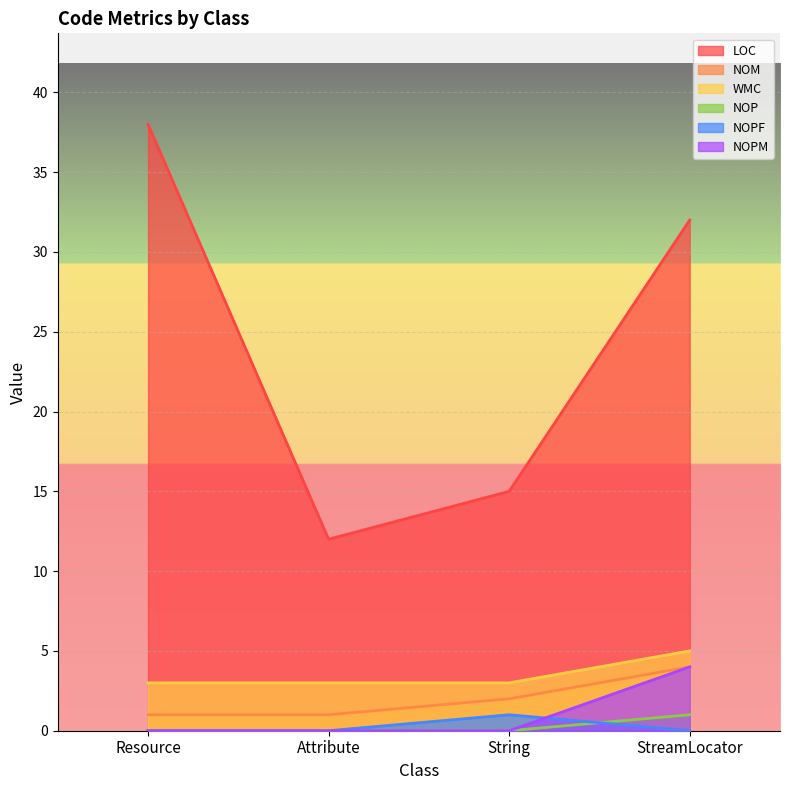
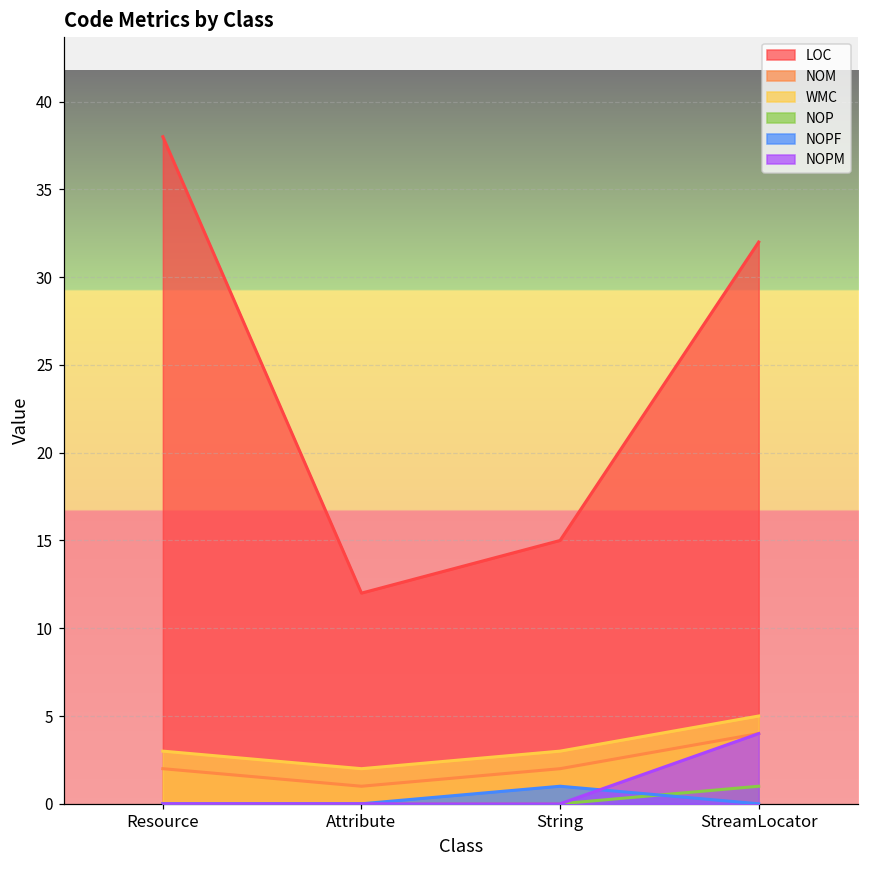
  {
    "LOC": {
      "Resource": 38,
      "Attribute": 12,
      "String": 15,
      "StreamLocator": 32
    },
    "NOM": {
-     "Resource": 1,
+     "Resource": 2,
      "Attribute": 1,
      "String": 2
    },
    "WMC": {
      "Resource": 3,
-     "Attribute": 3,
+     "Attribute": 2,
      "String": 3,
      "StreamLocator": 5
    },
    "NOP": {
      "StreamLocator": 1
    },
    "NOPF": {
      "String": 1,
      "StreamLocator": 0
    }
  }
